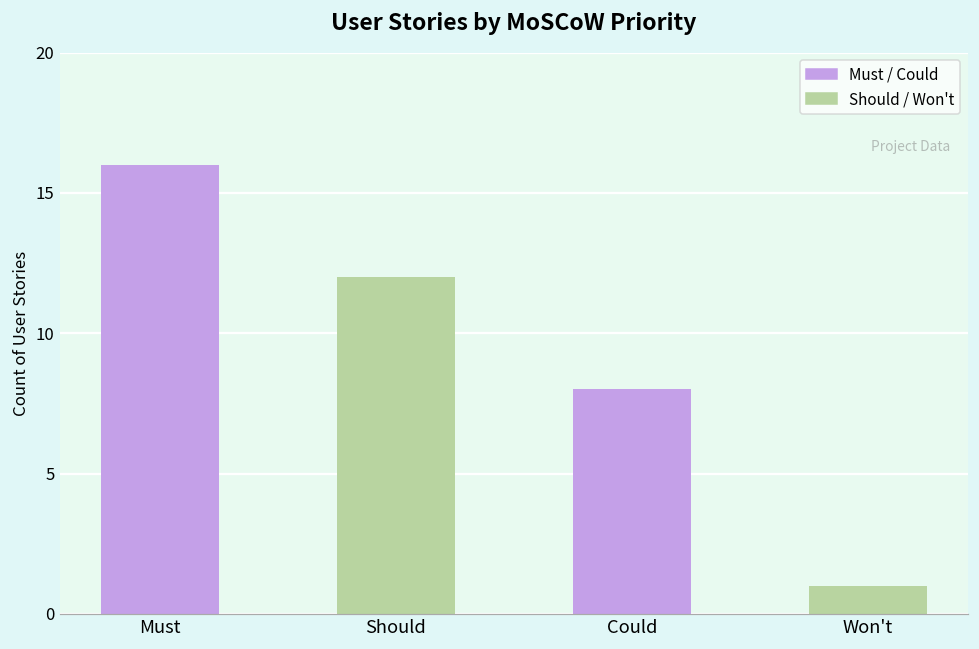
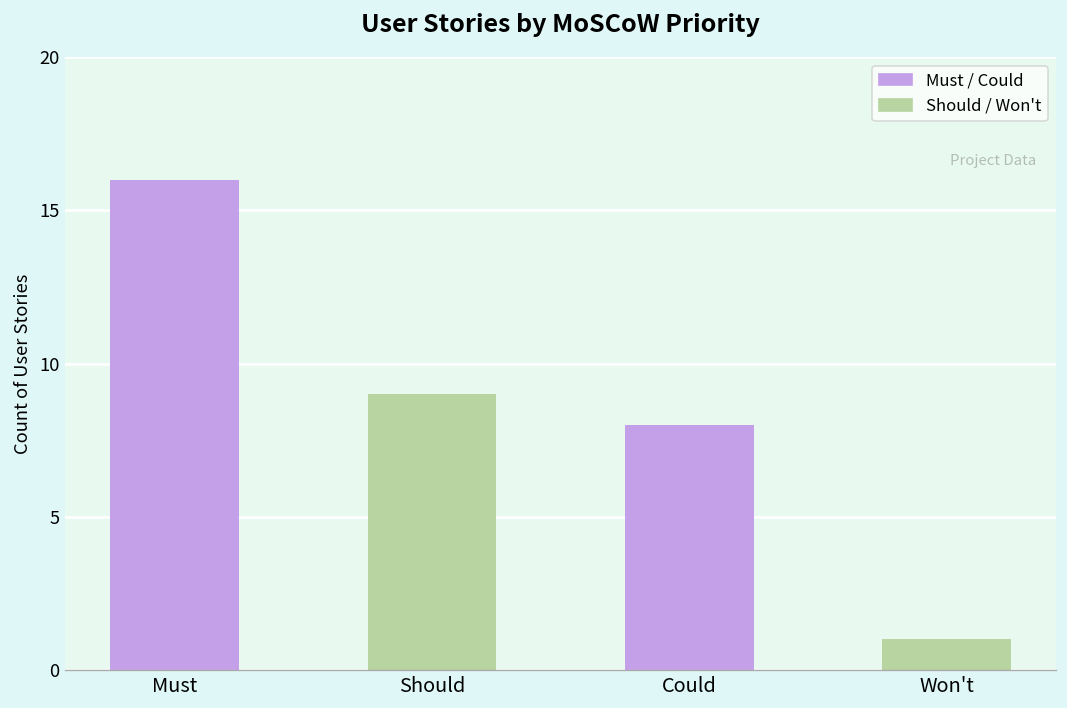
  {
    "Must": 16,
-   "Should": 12,
+   "Should": 9,
    "Could": 8,
    "Won't": 1
  }
